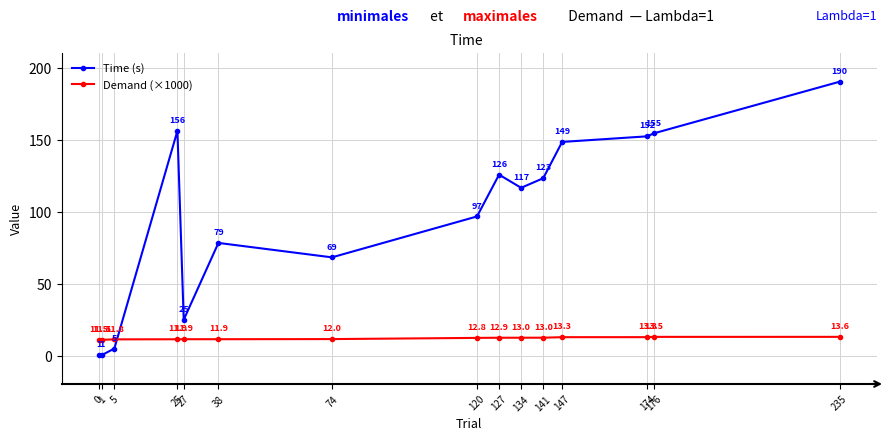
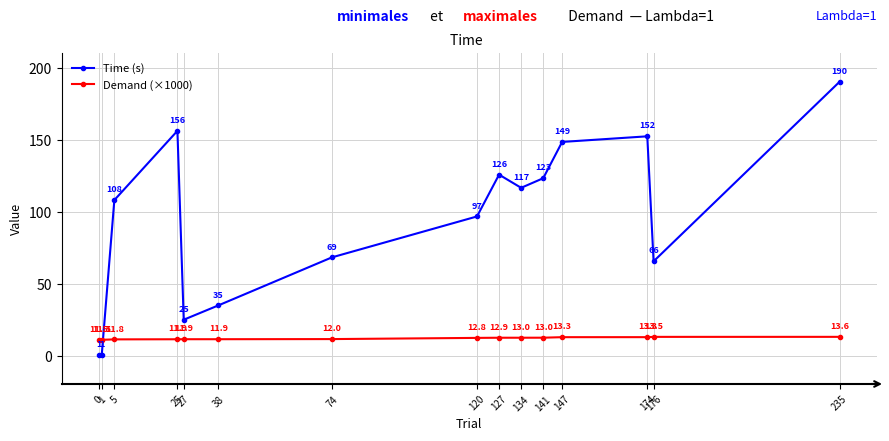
  {
    "Time (s)": {
-     "5": 5,
+     "5": 108,
      "25": 156,
      "27": 25,
-     "38": 79,
+     "38": 35,
      "74": 69,
      "120": 97,
      "127": 126,
      "134": 117,
      "141": 123,
      "147": 149,
-     "176": 155,
+     "176": 66,
      "235": 190
    },
    "Demand (×1000)": {
      "38": 11.9,
      "74": 12.0,
      "120": 12.8,
      "127": 12.9,
      "134": 13.0,
      "141": 13.0,
      "147": 13.3,
      "235": 13.6
    }
  }
